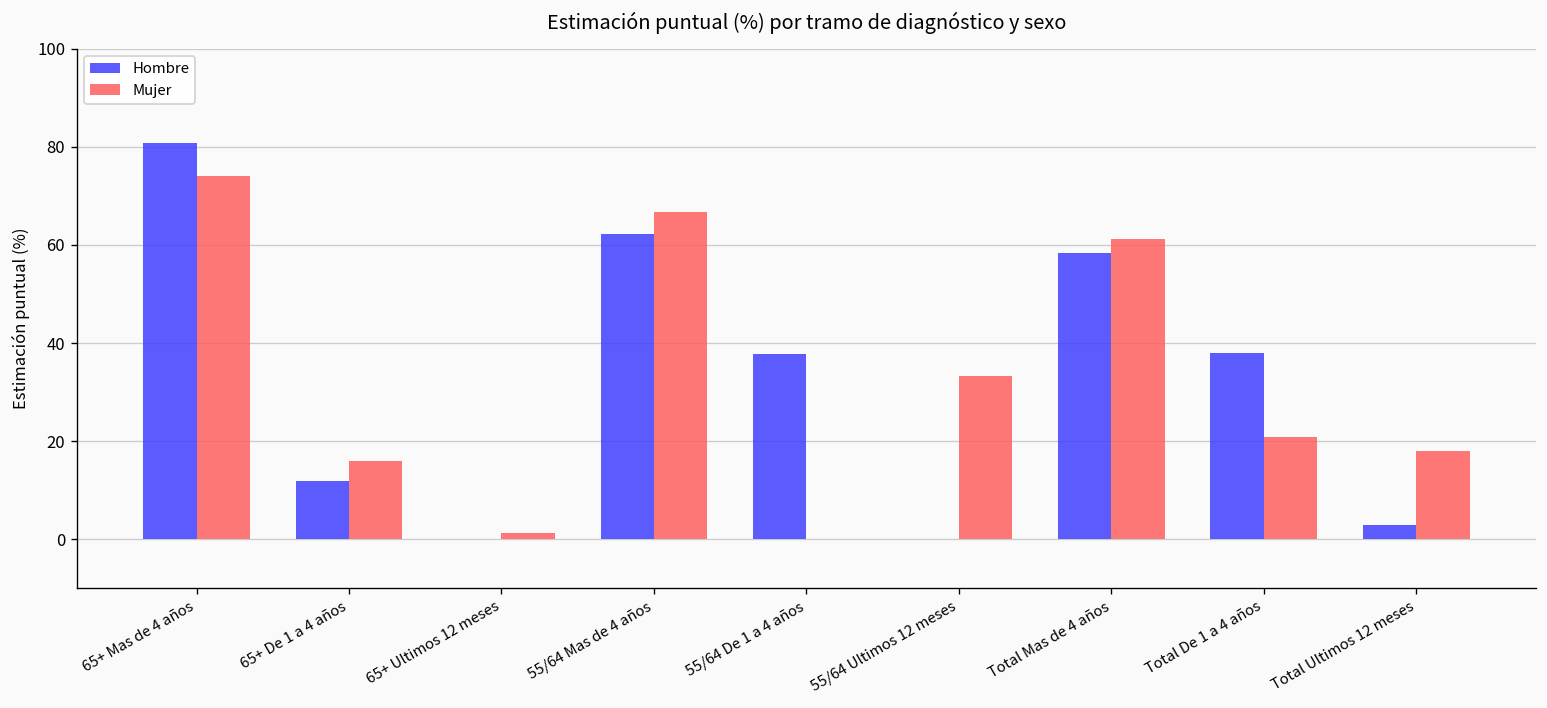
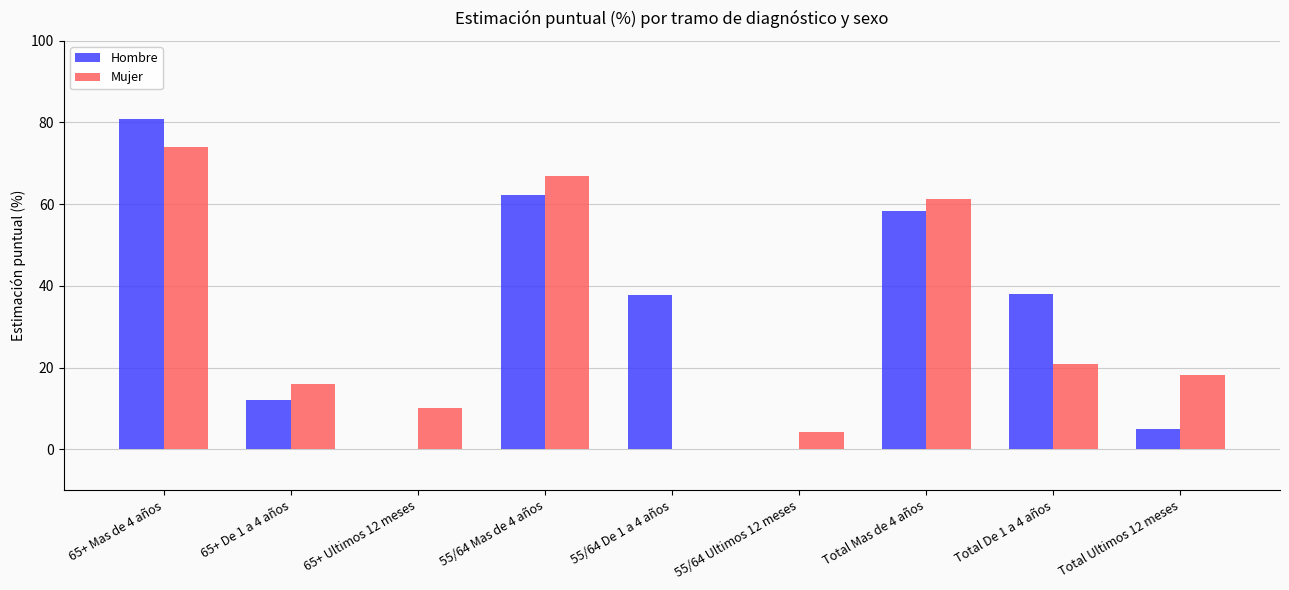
  {
    "Hombre": {
      "65+ Mas de 4 años": 81,
      "65+ De 1 a 4 años": 12,
      "65+ Ultimos 12 meses": 0,
      "55/64 Mas de 4 años": 62,
      "55/64 De 1 a 4 años": 38,
      "55/64 Ultimos 12 meses": 0,
      "Total Mas de 4 años": 58,
      "Total De 1 a 4 años": 38,
-     "Total Ultimos 12 meses": 3
+     "Total Ultimos 12 meses": 5
    },
    "Mujer": {
      "65+ Mas de 4 años": 74,
      "65+ De 1 a 4 años": 16,
-     "65+ Ultimos 12 meses": 1,
+     "65+ Ultimos 12 meses": 10,
      "55/64 Mas de 4 años": 67,
      "55/64 De 1 a 4 años": 0,
-     "55/64 Ultimos 12 meses": 33,
+     "55/64 Ultimos 12 meses": 4,
      "Total Mas de 4 años": 61,
      "Total De 1 a 4 años": 21,
      "Total Ultimos 12 meses": 18
    }
  }
